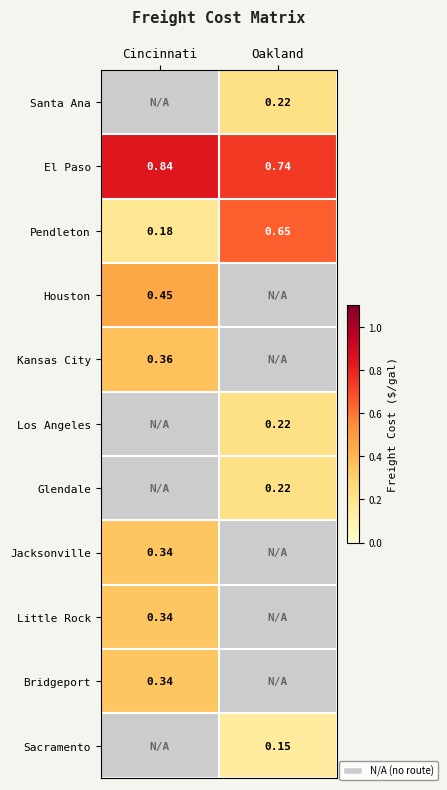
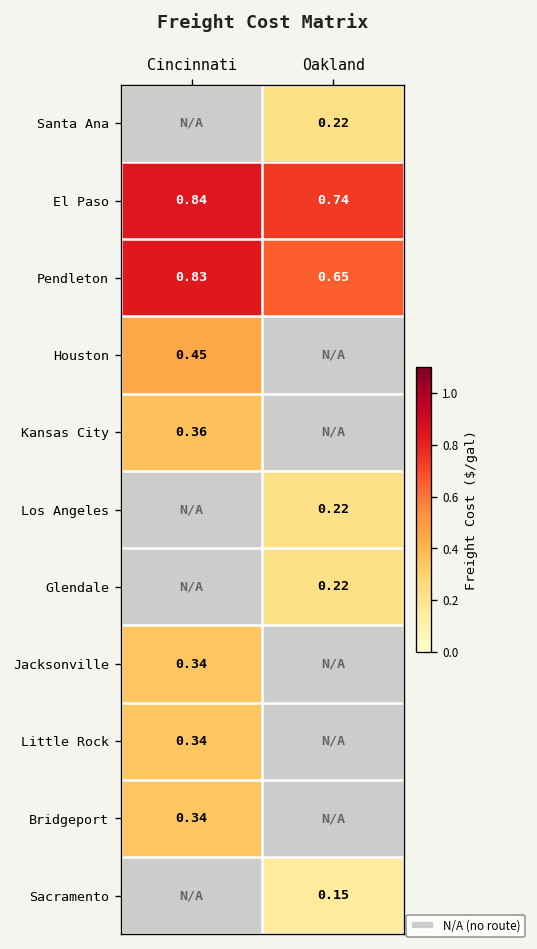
  {
    "Santa Ana": {
      "Oakland": 0.22
    },
    "El Paso": {
      "Cincinnati": 0.84,
      "Oakland": 0.74
    },
    "Pendleton": {
-     "Cincinnati": 0.18,
+     "Cincinnati": 0.83,
      "Oakland": 0.65
    },
    "Houston": {
      "Cincinnati": 0.45
    },
    "Kansas City": {
      "Cincinnati": 0.36
    },
    "Los Angeles": {
      "Oakland": 0.22
    },
    "Glendale": {
      "Oakland": 0.22
    },
    "Jacksonville": {
      "Cincinnati": 0.34
    },
    "Little Rock": {
      "Cincinnati": 0.34
    },
    "Bridgeport": {
      "Cincinnati": 0.34
    },
    "Sacramento": {
      "Oakland": 0.15
    }
  }
